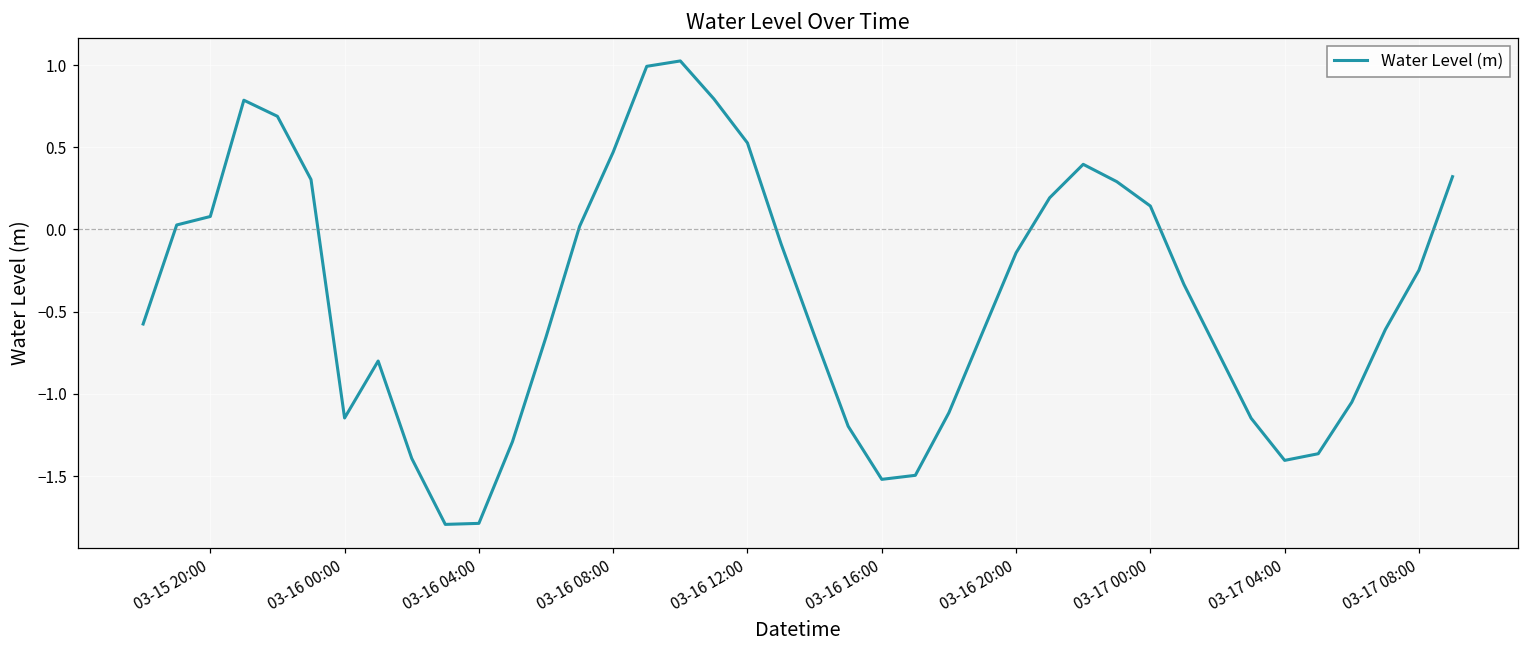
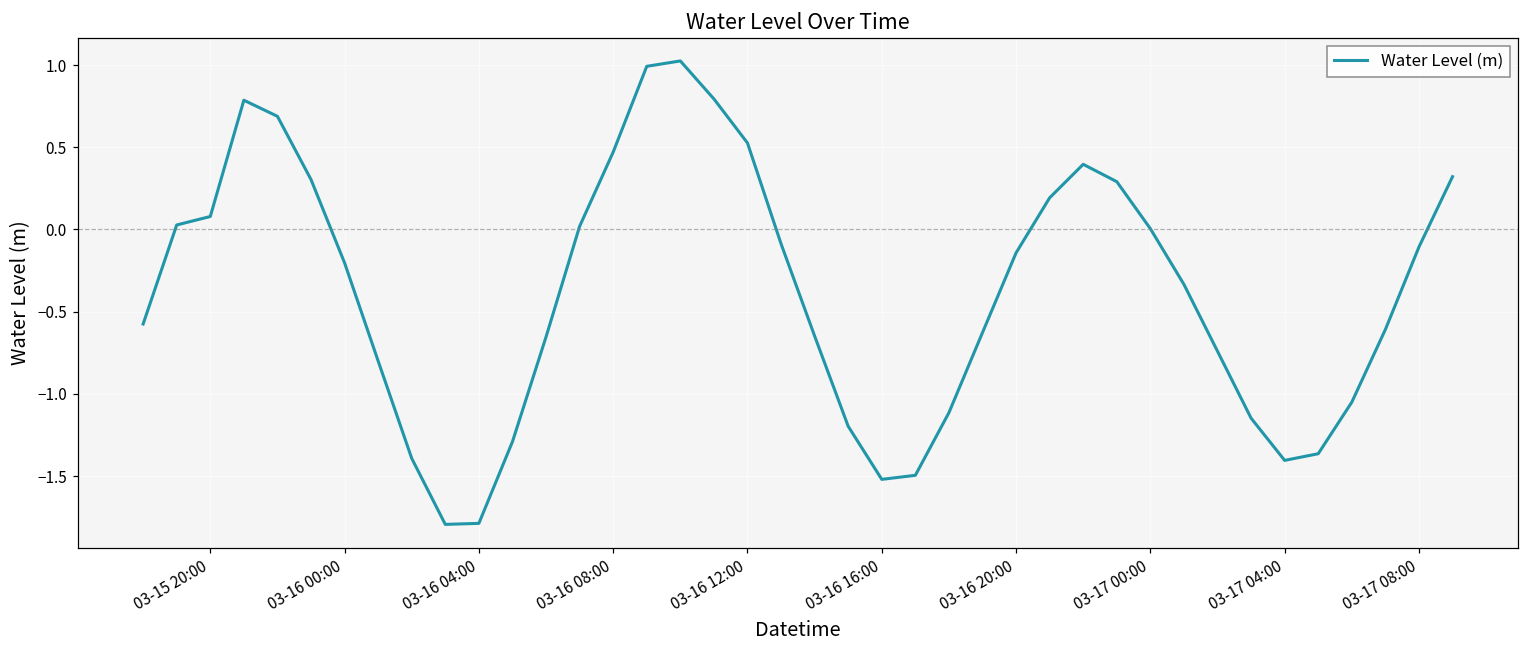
  {
    "03-15 20:00": 0.08,
-   "03-16 00:00": -1.15,
+   "03-16 00:00": -0.20,
    "03-16 04:00": -1.79,
    "03-16 08:00": 0.47,
    "03-16 12:00": 0.53,
    "03-16 16:00": -1.52,
    "03-16 20:00": -0.14,
-   "03-17 00:00": 0.14,
+   "03-17 00:00": 0.00,
    "03-17 04:00": -1.40,
-   "03-17 08:00": -0.25
+   "03-17 08:00": -0.11
  }
